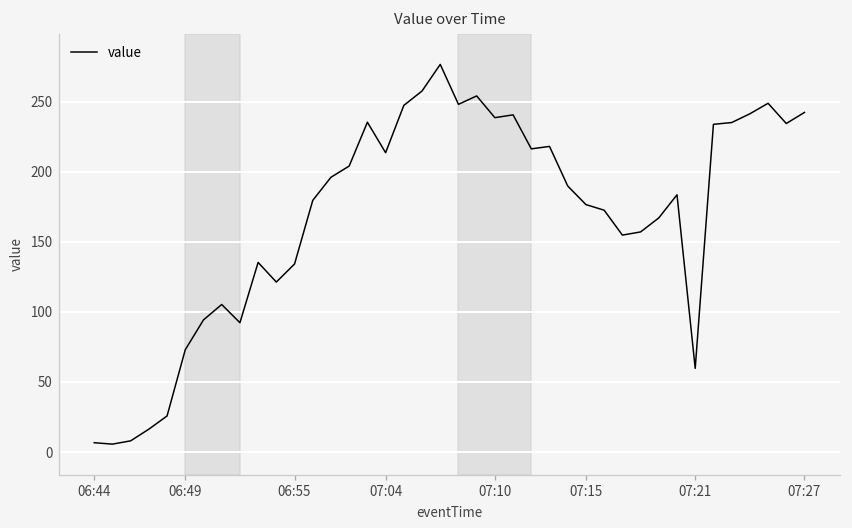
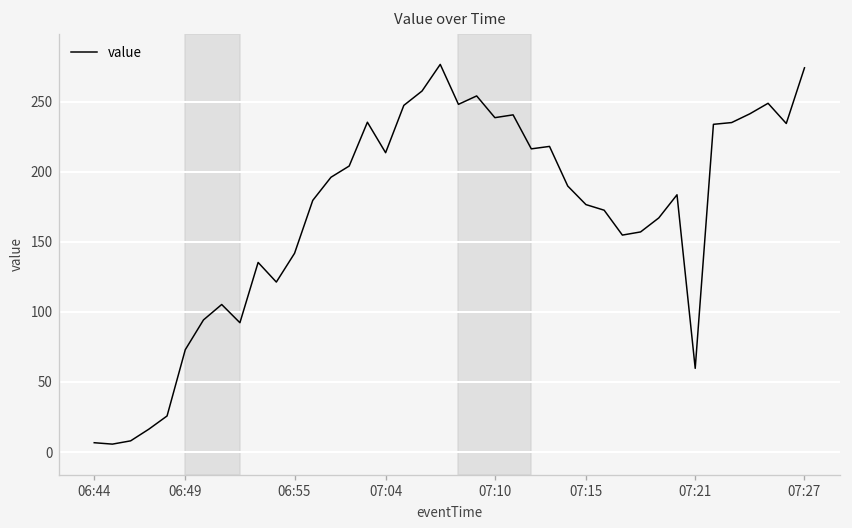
  {
    "06:44": 7,
    "06:49": 73,
-   "06:55": 134,
+   "06:55": 142,
    "07:04": 214,
    "07:10": 239,
    "07:15": 177,
    "07:21": 60,
-   "07:27": 242
+   "07:27": 274
  }
